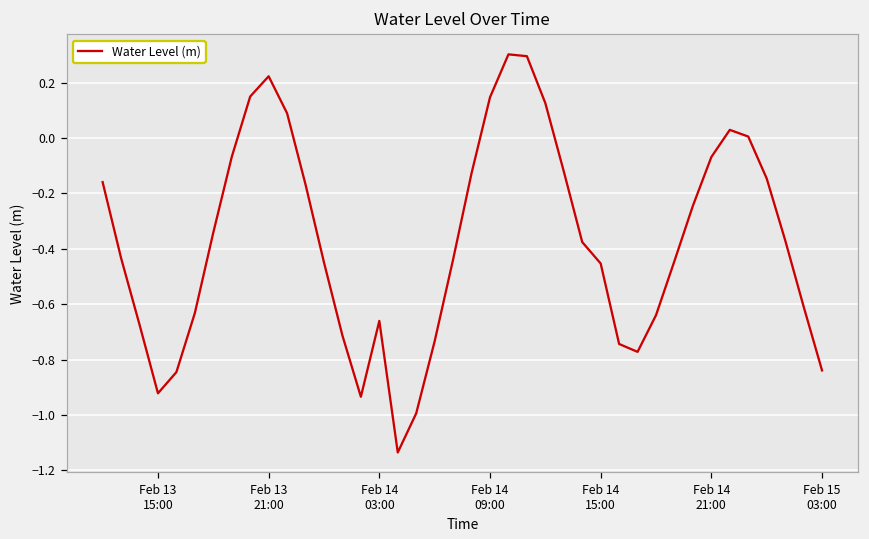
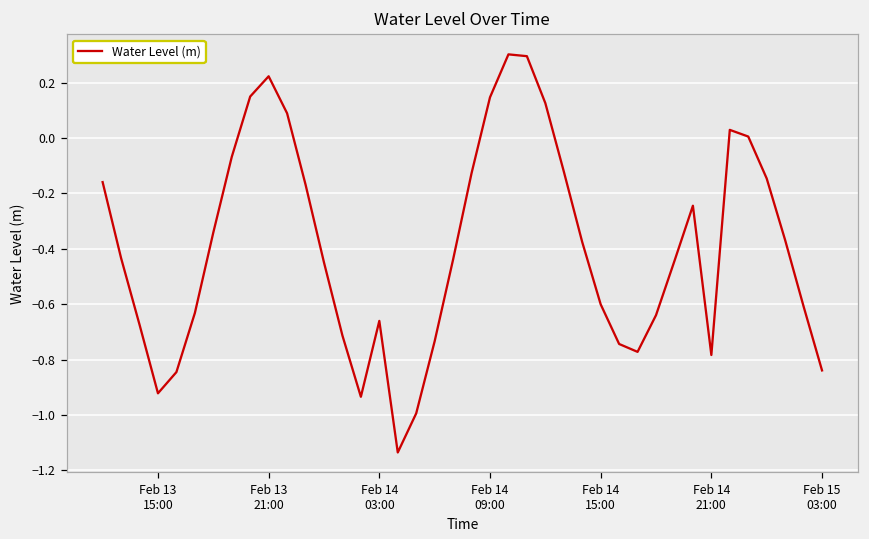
  {
    "Feb 13 15:00": -0.92,
    "Feb 13 21:00": 0.22,
    "Feb 14 03:00": -0.66,
    "Feb 14 09:00": 0.15,
-   "Feb 14 15:00": -0.45,
-   "Feb 14 21:00": -0.07,
+   "Feb 14 15:00": -0.60,
+   "Feb 14 21:00": -0.78,
    "Feb 15 03:00": -0.84
  }
